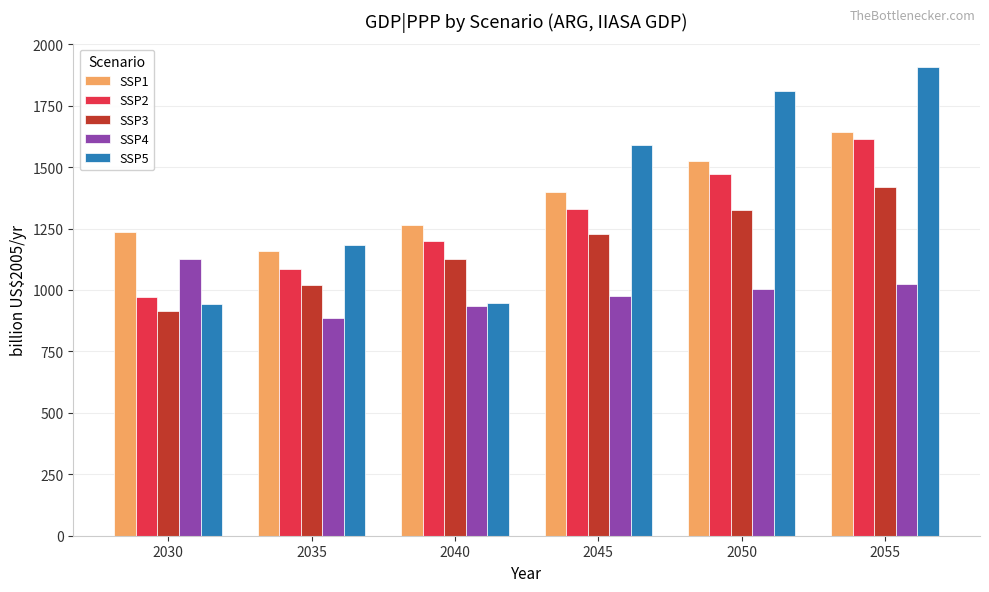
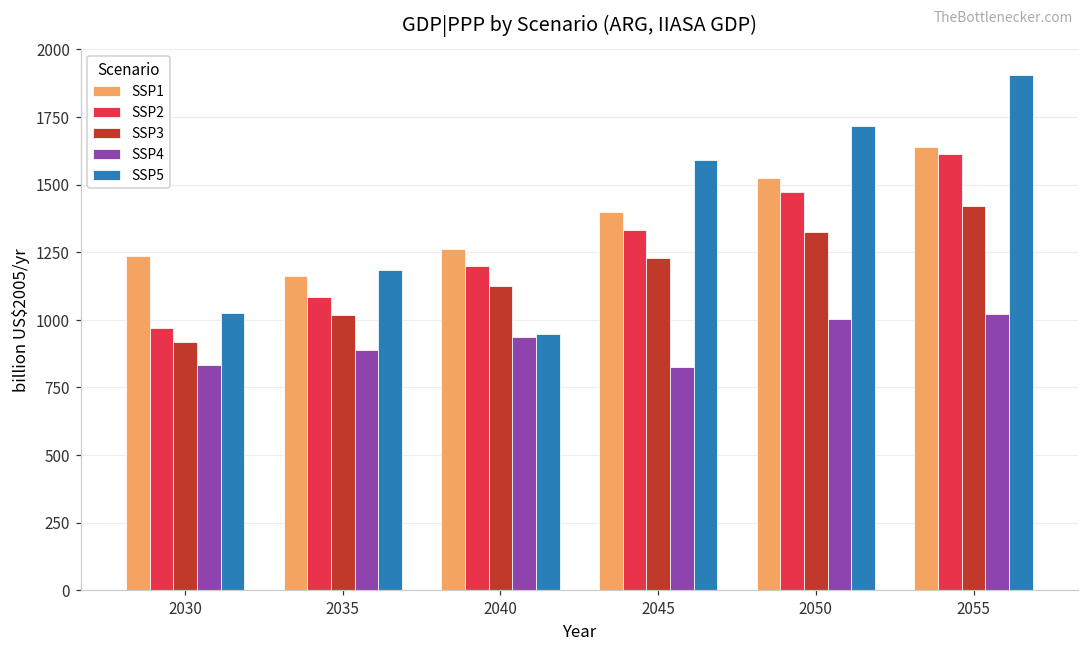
  {
    "SSP1": {
      "2030": 1240,
      "2035": 1160,
      "2040": 1260,
      "2045": 1400,
      "2050": 1520,
      "2055": 1640
    },
    "SSP4": {
-     "2030": 1120,
+     "2030": 830,
      "2035": 890,
      "2040": 940,
-     "2045": 980,
+     "2045": 820,
      "2050": 1000,
      "2055": 1020
    },
    "SSP5": {
-     "2030": 940,
+     "2030": 1030,
      "2035": 1180,
      "2040": 950,
      "2045": 1590,
-     "2050": 1810,
+     "2050": 1720,
      "2055": 1910
    }
  }
